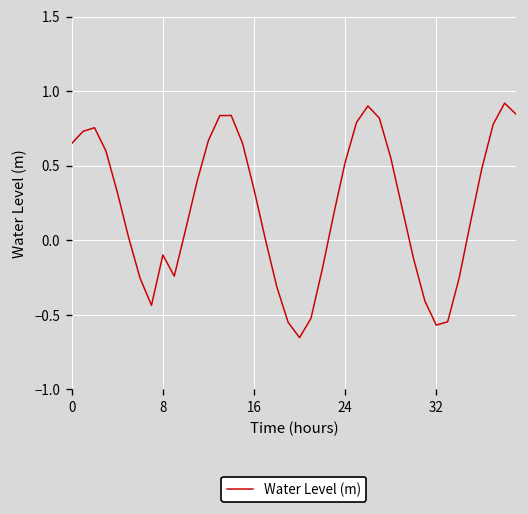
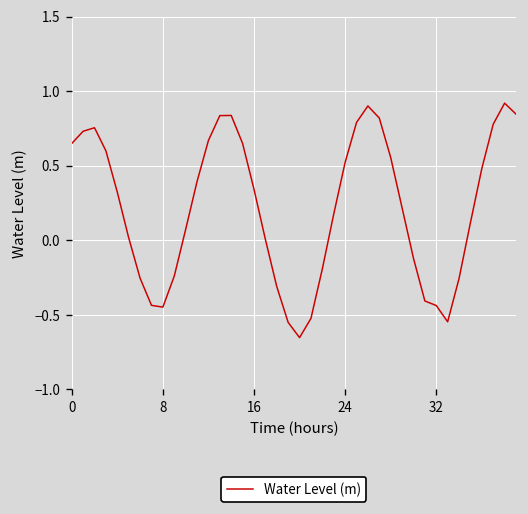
  {
    "0": 0.65,
-   "8": -0.10,
+   "8": -0.45,
    "16": 0.34,
    "24": 0.52,
-   "32": -0.57
+   "32": -0.44
  }
